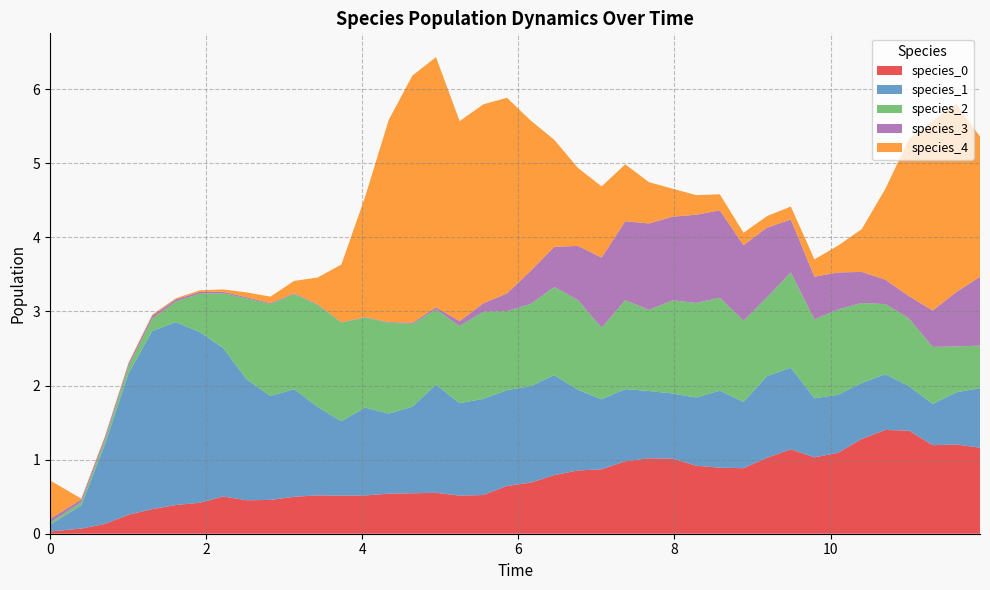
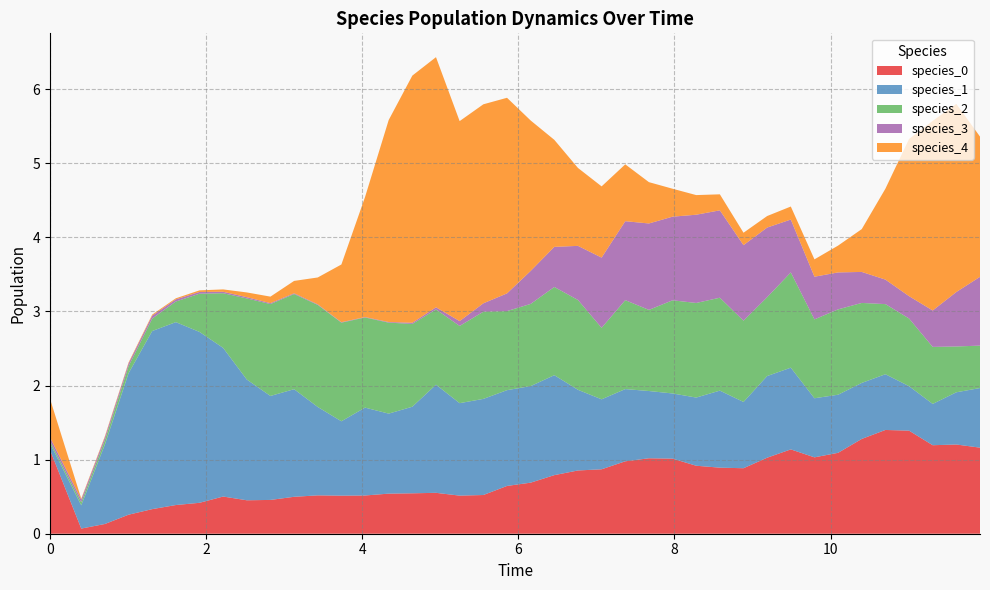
  {
    "species_0": {
-     "0": 0.0
+     "0": 1.1
    },
    "species_3": {
      "0": 0.1
    },
    "species_4": {
      "0": 0.5
    }
  }
